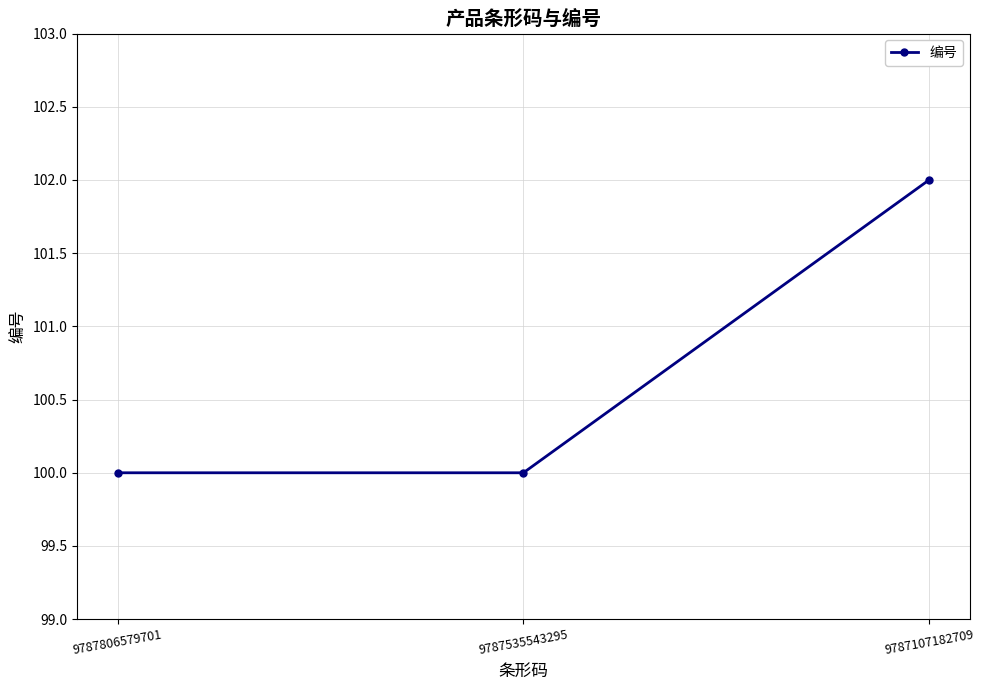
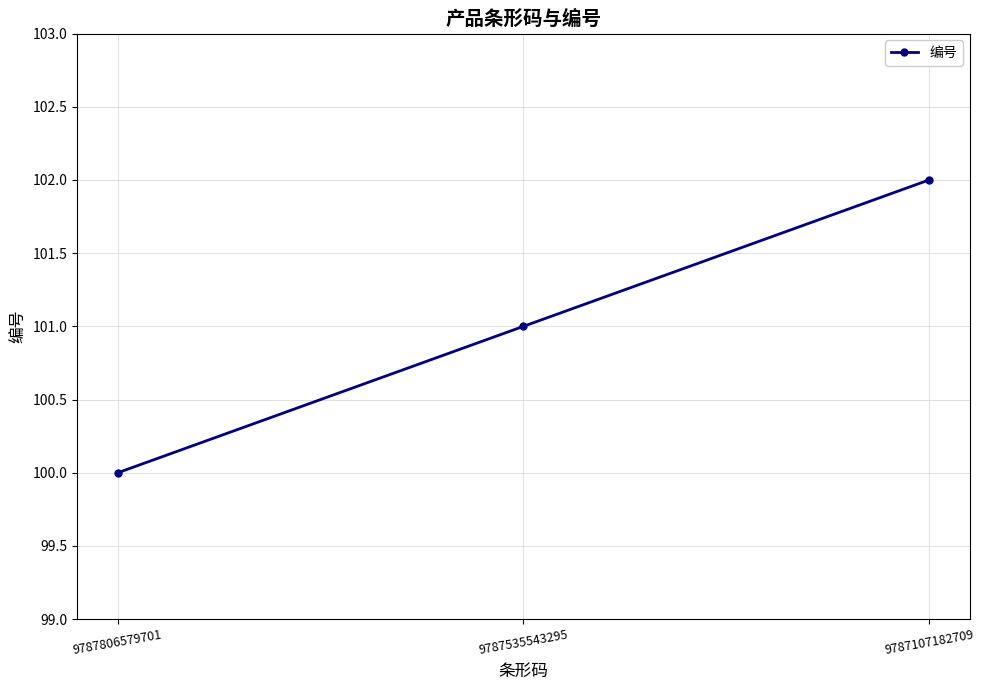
  {
    "9787806579701": 100,
-   "9787535543295": 100,
+   "9787535543295": 101,
    "9787107182709": 102
  }
